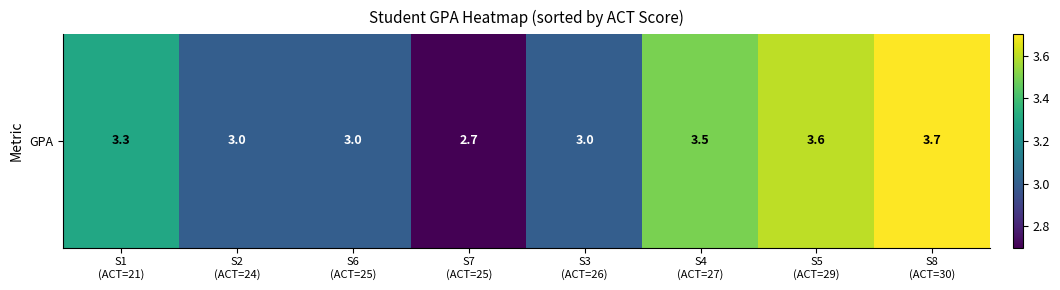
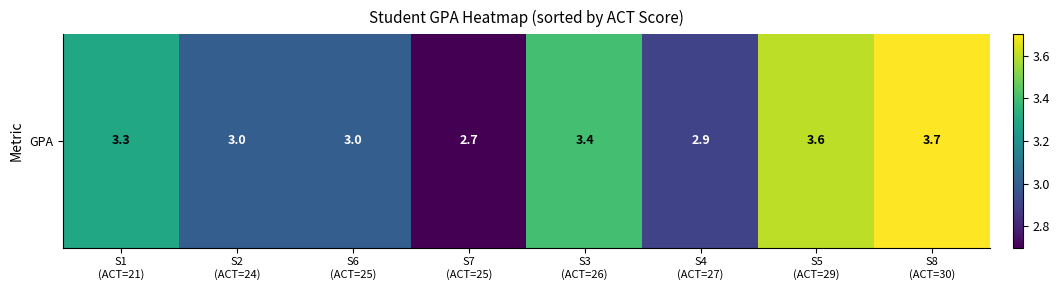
  {
    "GPA": {
      "S1 (ACT=21)": 3.3,
      "S2 (ACT=24)": 3.0,
      "S6 (ACT=25)": 3.0,
      "S7 (ACT=25)": 2.7,
-     "S3 (ACT=26)": 3.0,
-     "S4 (ACT=27)": 3.5,
+     "S3 (ACT=26)": 3.4,
+     "S4 (ACT=27)": 2.9,
      "S5 (ACT=29)": 3.6,
      "S8 (ACT=30)": 3.7
    }
  }
